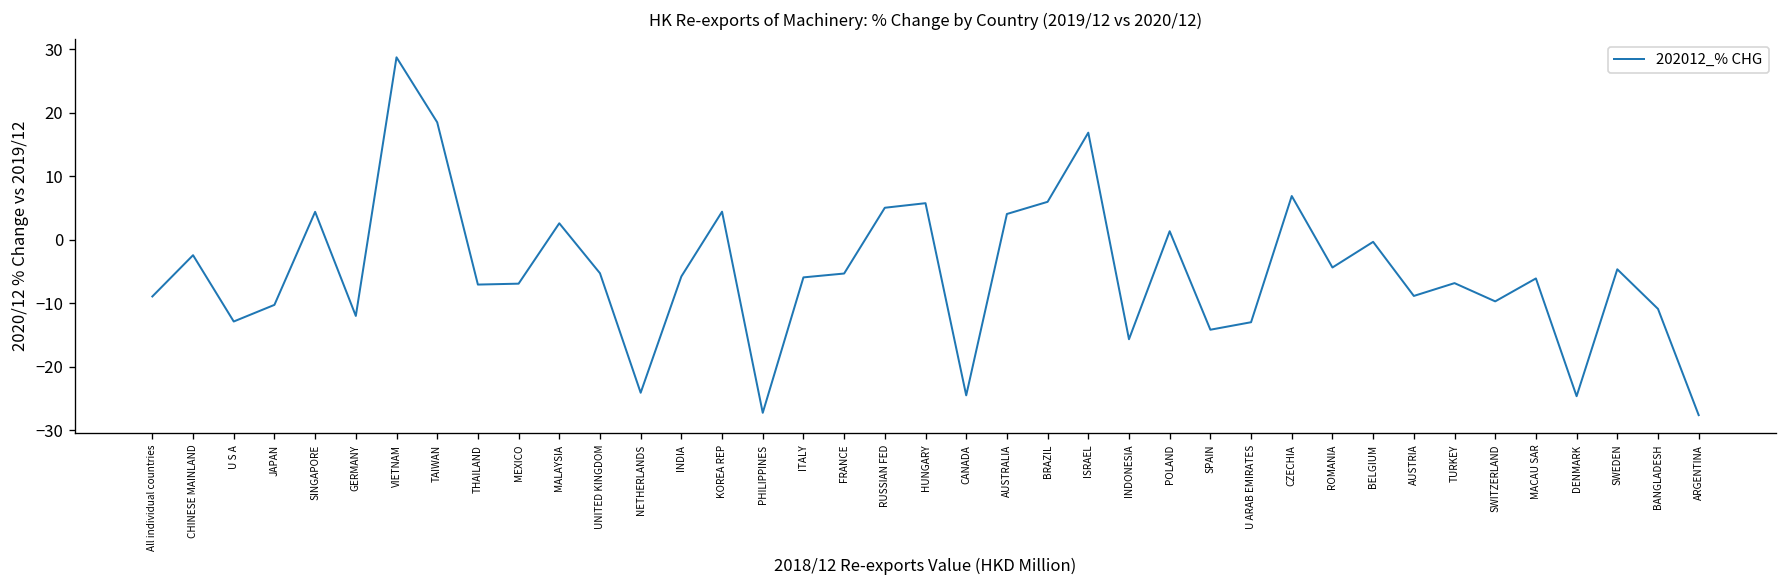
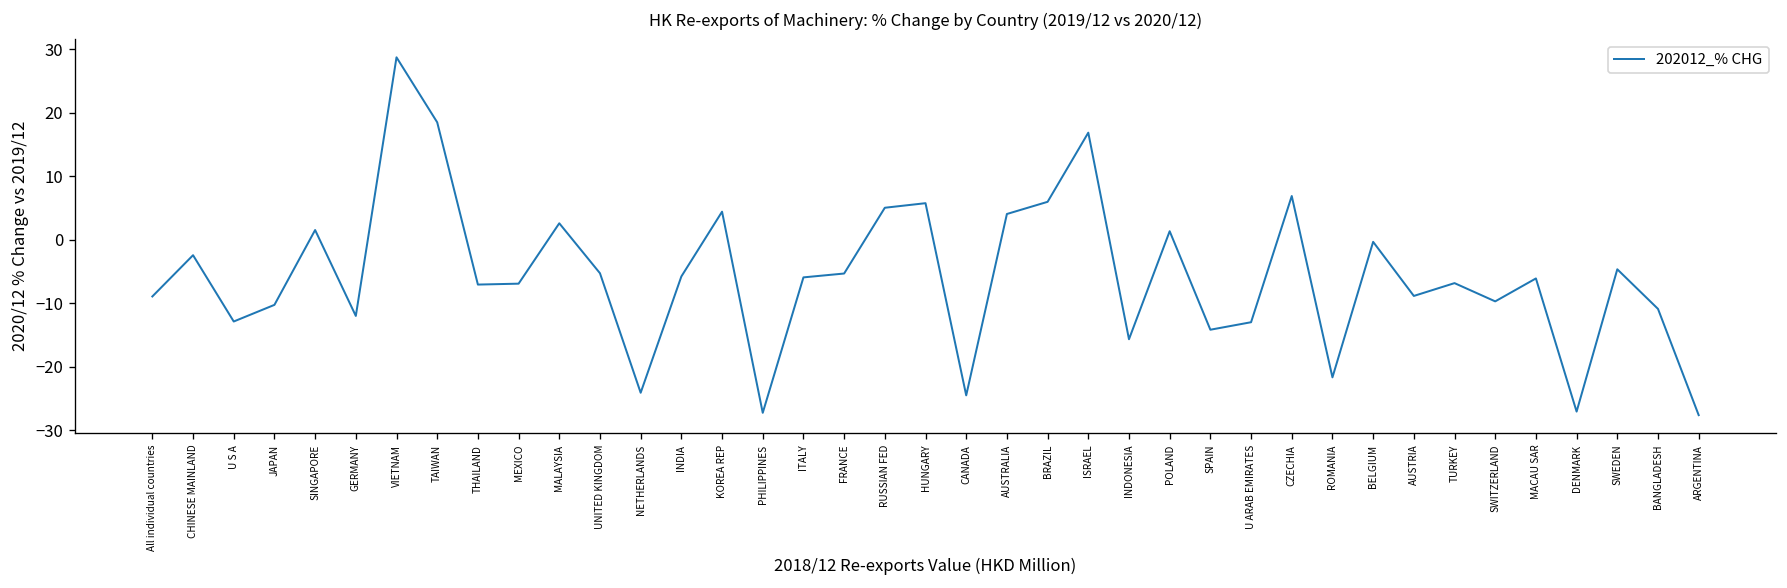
  {
    "All individual countries": -9,
    "CHINESE MAINLAND": -2,
    "U S A": -13,
    "JAPAN": -10,
-   "SINGAPORE": 4,
+   "SINGAPORE": 2,
    "GERMANY": -12,
    "VIETNAM": 29,
    "TAIWAN": 18,
    "THAILAND": -7,
    "MEXICO": -7,
    "MALAYSIA": 3,
    "UNITED KINGDOM": -5,
    "NETHERLANDS": -24,
    "INDIA": -6,
    "KOREA REP": 4,
    "PHILIPPINES": -27,
    "ITALY": -6,
    "FRANCE": -5,
    "RUSSIAN FED": 5,
    "HUNGARY": 6,
    "CANADA": -24,
    "AUSTRALIA": 4,
    "BRAZIL": 6,
    "ISRAEL": 17,
    "INDONESIA": -16,
    "POLAND": 1,
    "SPAIN": -14,
    "U ARAB EMIRATES": -13,
    "CZECHIA": 7,
-   "ROMANIA": -4,
+   "ROMANIA": -22,
    "BELGIUM": 0,
    "AUSTRIA": -9,
    "TURKEY": -7,
    "SWITZERLAND": -10,
    "MACAU SAR": -6,
-   "DENMARK": -25,
+   "DENMARK": -27,
    "SWEDEN": -5,
    "BANGLADESH": -11,
    "ARGENTINA": -28
  }
